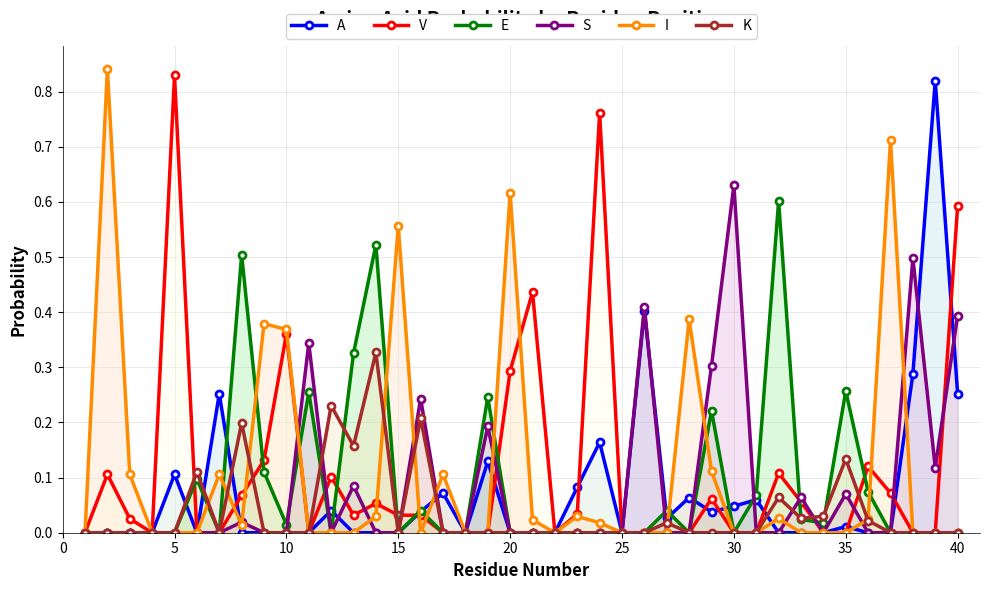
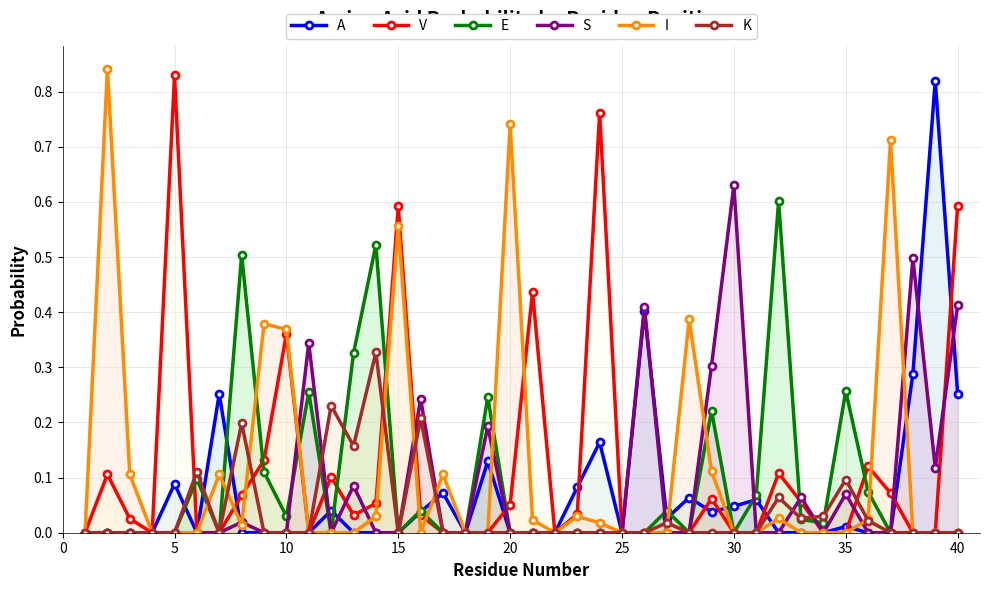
  {
    "A": {
-     "5": 0.11,
+     "5": 0.09,
      "30": 0.05,
      "35": 0.01,
      "40": 0.25
    },
    "V": {
      "5": 0.83,
      "10": 0.36,
-     "15": 0.03,
-     "20": 0.29,
+     "15": 0.59,
+     "20": 0.05,
      "40": 0.59
    },
    "E": {
-     "10": 0.01,
+     "10": 0.03,
      "35": 0.26
    },
    "S": {
      "30": 0.63,
      "35": 0.07,
-     "40": 0.39
+     "40": 0.41
    },
    "I": {
      "10": 0.37,
      "15": 0.56,
-     "20": 0.62
+     "20": 0.74
    },
    "K": {
-     "35": 0.13
+     "35": 0.10
    }
  }
